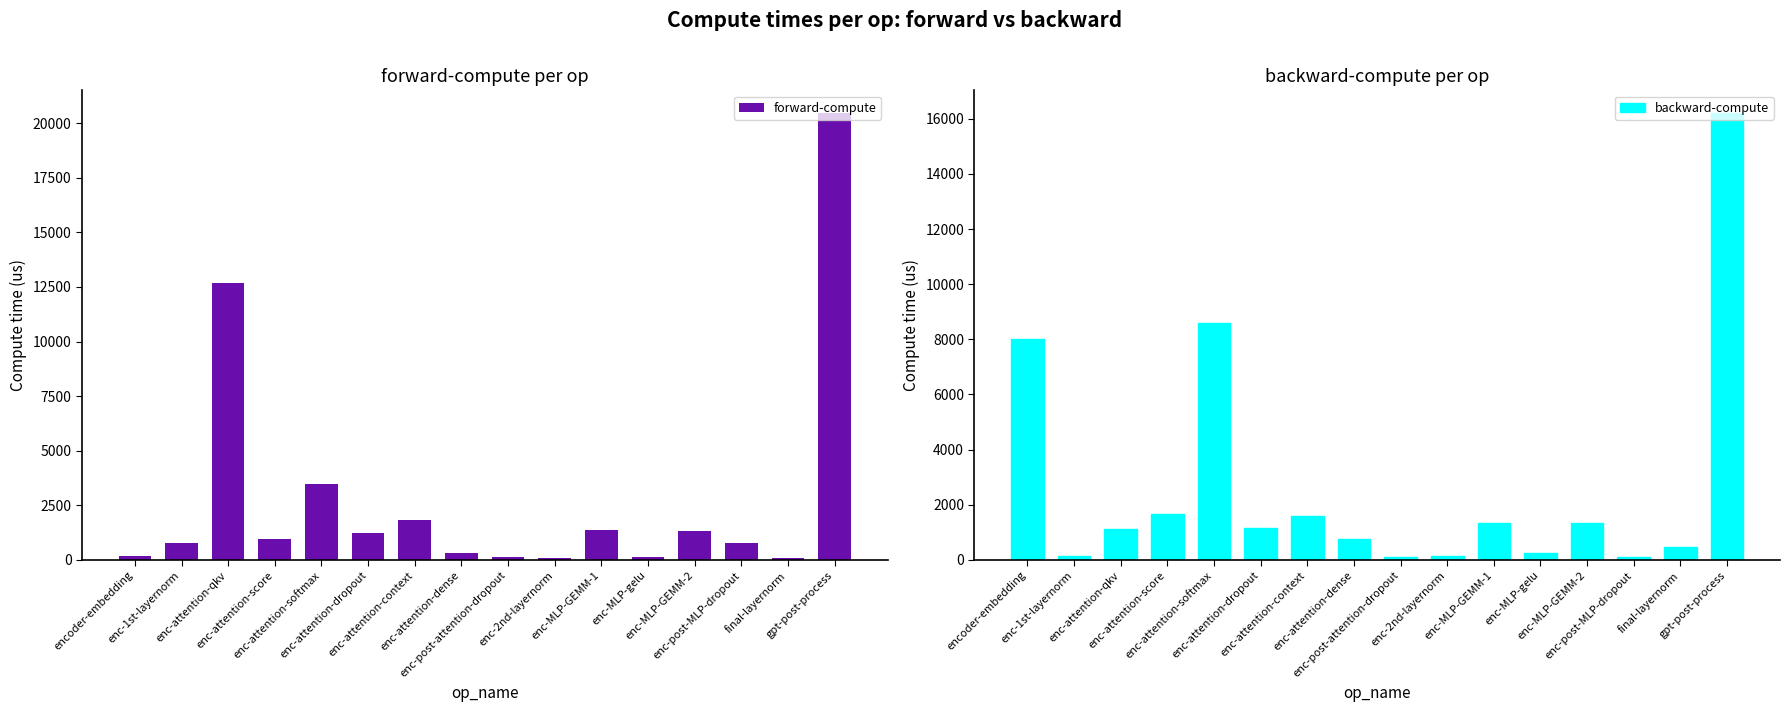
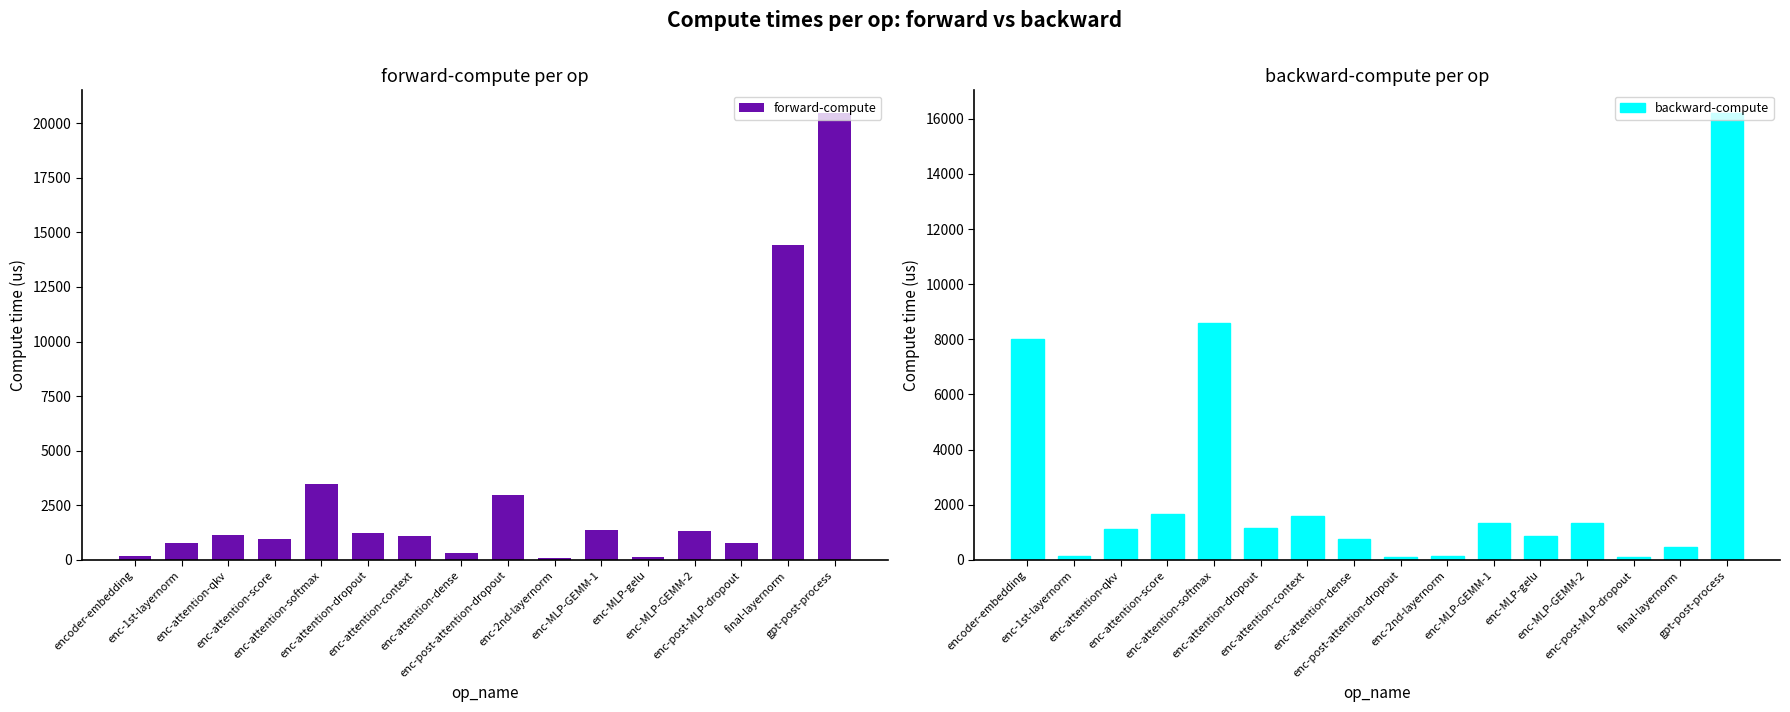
  {
    "forward-compute per op": {
      "encoder-embedding": 200,
      "enc-1st-layernorm": 800,
-     "enc-attention-qkv": 12700,
+     "enc-attention-qkv": 1200,
      "enc-attention-score": 900,
      "enc-attention-softmax": 3500,
      "enc-attention-dropout": 1200,
-     "enc-attention-context": 1800,
+     "enc-attention-context": 1100,
      "enc-attention-dense": 300,
-     "enc-post-attention-dropout": 100,
+     "enc-post-attention-dropout": 3000,
      "enc-MLP-GEMM-1": 1400,
      "enc-MLP-gelu": 100,
      "enc-MLP-GEMM-2": 1300,
      "enc-post-MLP-dropout": 800,
-     "final-layernorm": 100
+     "final-layernorm": 14400
    },
    "backward-compute per op": {
      "encoder-embedding": 8000,
      "enc-1st-layernorm": 100,
      "enc-attention-qkv": 1100,
      "enc-attention-score": 1700,
      "enc-attention-softmax": 8600,
      "enc-attention-dropout": 1100,
      "enc-attention-context": 1600,
      "enc-attention-dense": 700,
      "enc-post-attention-dropout": 100,
      "enc-2nd-layernorm": 100,
      "enc-MLP-GEMM-1": 1300,
-     "enc-MLP-gelu": 300,
+     "enc-MLP-gelu": 900,
      "enc-MLP-GEMM-2": 1300,
      "enc-post-MLP-dropout": 100,
      "final-layernorm": 500
    }
  }
